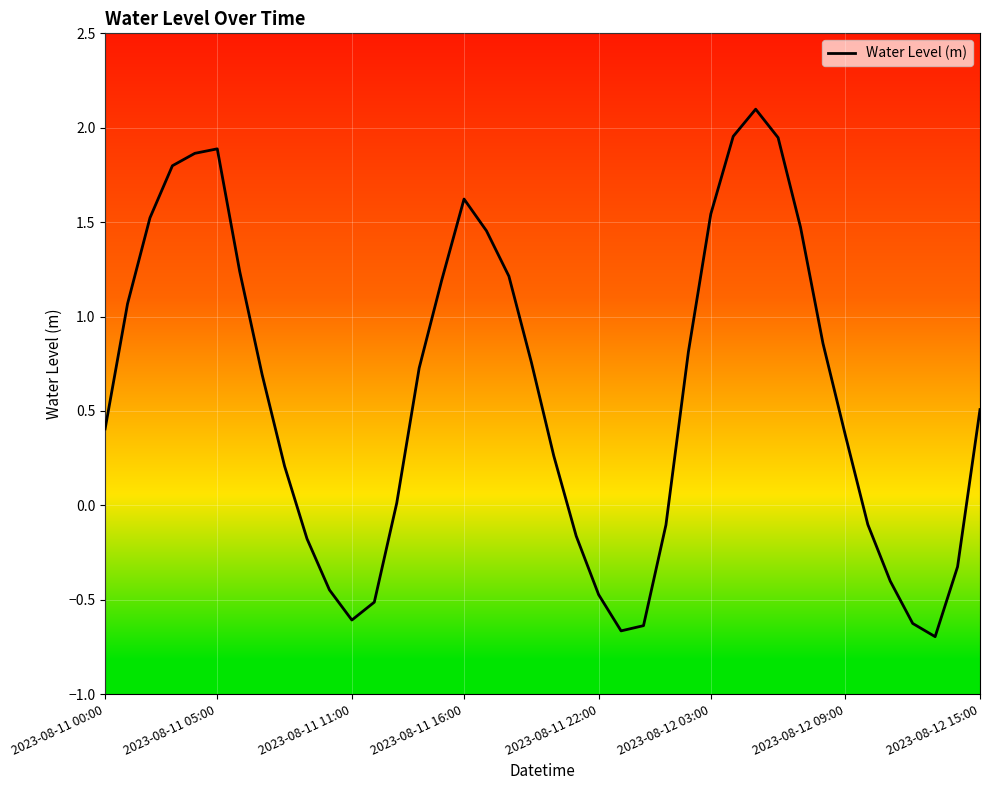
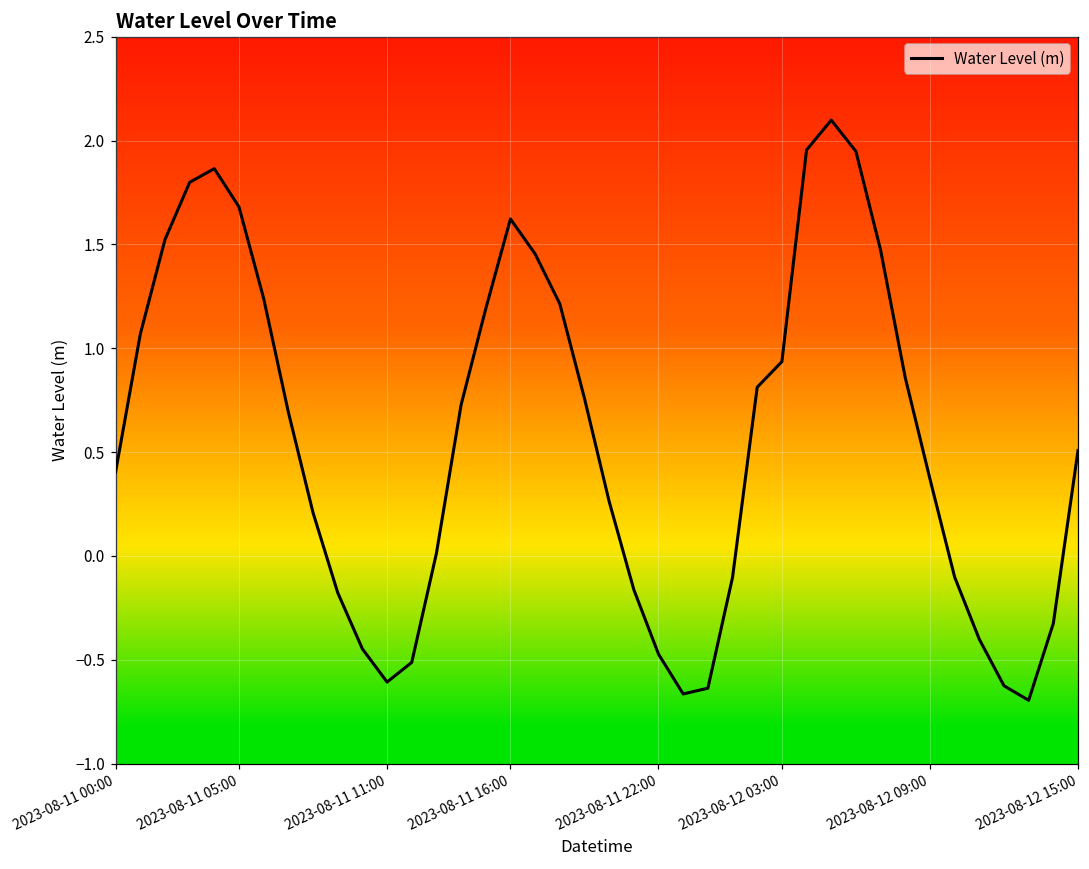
  {
    "2023-08-11 00:00": 0.41,
-   "2023-08-11 05:00": 1.89,
+   "2023-08-11 05:00": 1.68,
    "2023-08-11 11:00": -0.61,
    "2023-08-11 16:00": 1.62,
    "2023-08-11 22:00": -0.47,
-   "2023-08-12 03:00": 1.54,
+   "2023-08-12 03:00": 0.94,
    "2023-08-12 09:00": 0.37,
    "2023-08-12 15:00": 0.51
  }
